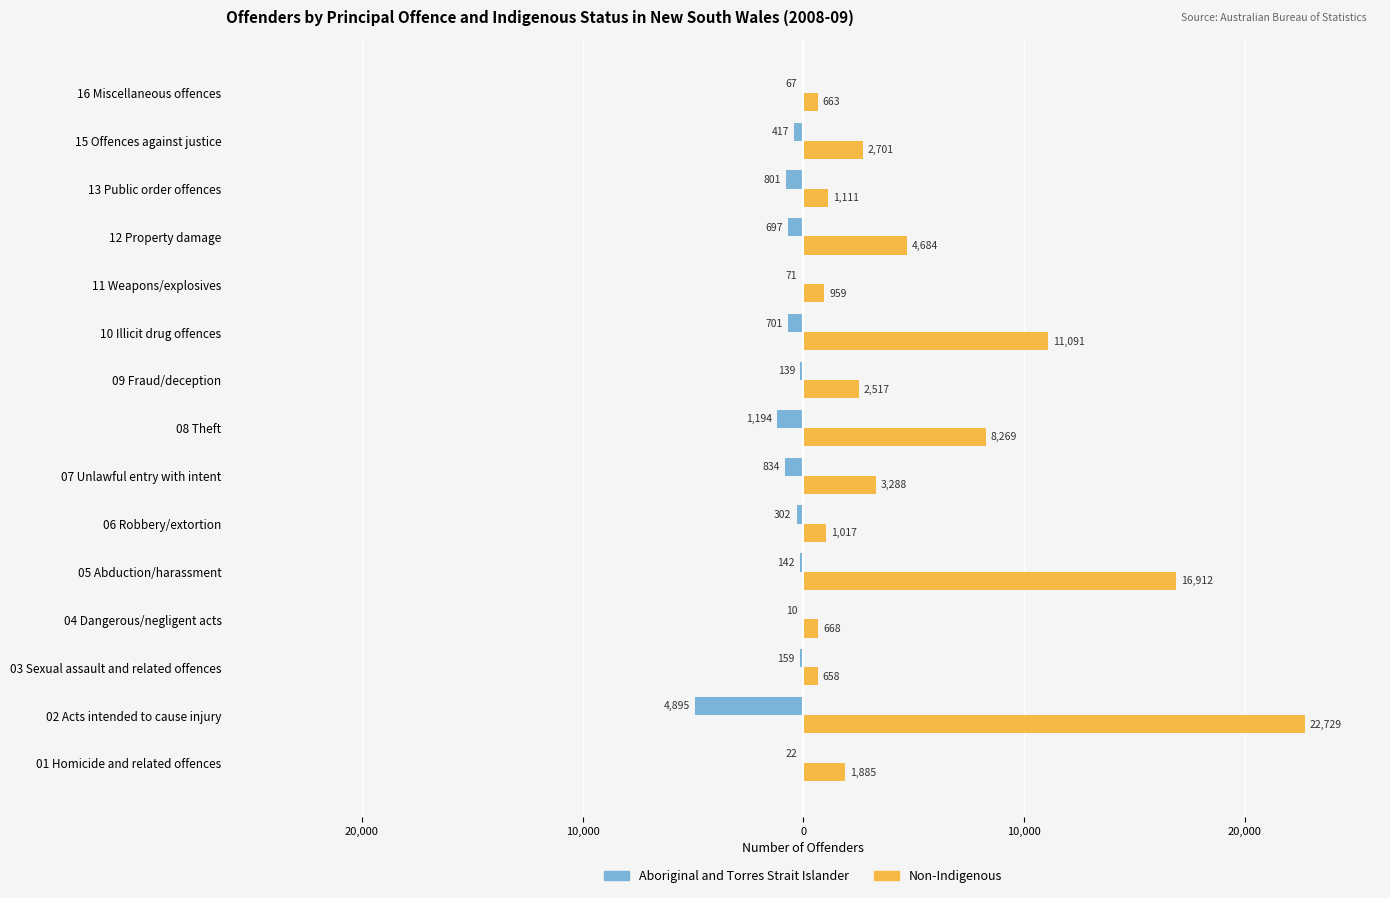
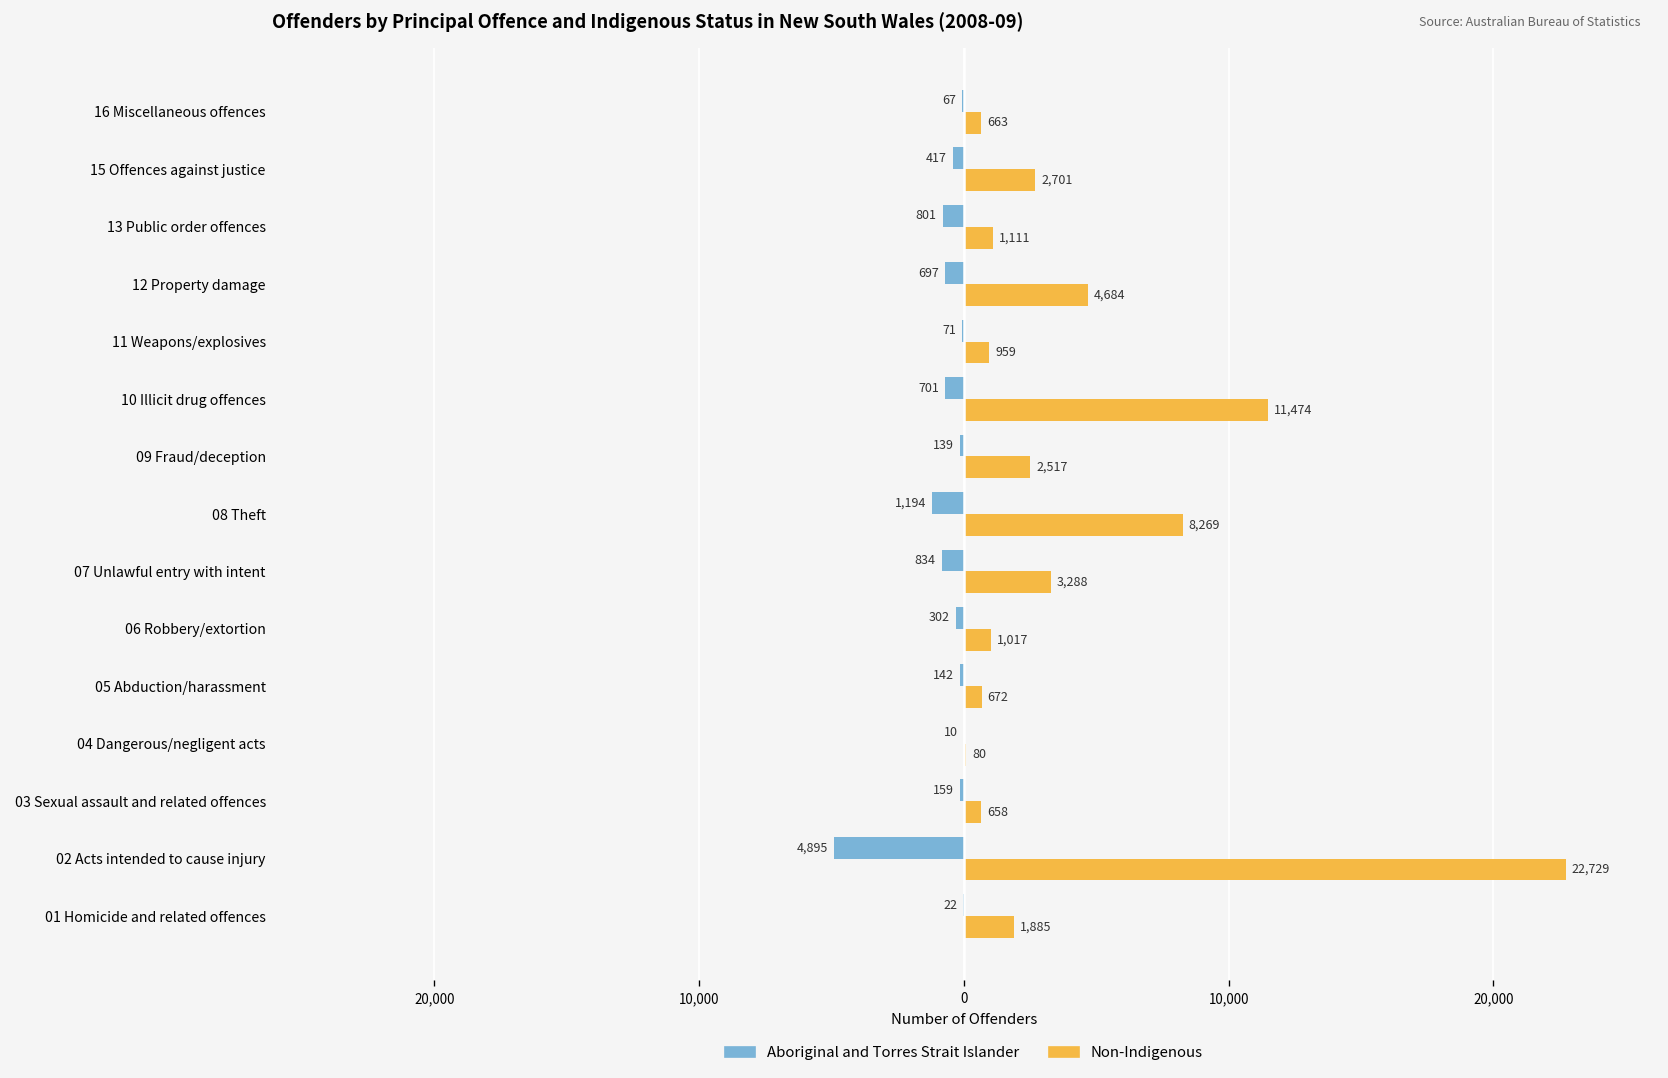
  {
    "Non-Indigenous": {
      "16 Miscellaneous offences": "663",
      "15 Offences against justice": "2,701",
      "13 Public order offences": "1,111",
      "12 Property damage": "4,684",
      "11 Weapons/explosives": "959",
-     "10 Illicit drug offences": "11,091",
+     "10 Illicit drug offences": "11,474",
      "09 Fraud/deception": "2,517",
      "08 Theft": "8,269",
      "07 Unlawful entry with intent": "3,288",
      "06 Robbery/extortion": "1,017",
-     "05 Abduction/harassment": "16,912",
-     "04 Dangerous/negligent acts": "668",
+     "05 Abduction/harassment": "672",
+     "04 Dangerous/negligent acts": "80",
      "03 Sexual assault and related offences": "658",
      "02 Acts intended to cause injury": "22,729",
      "01 Homicide and related offences": "1,885"
    }
  }
